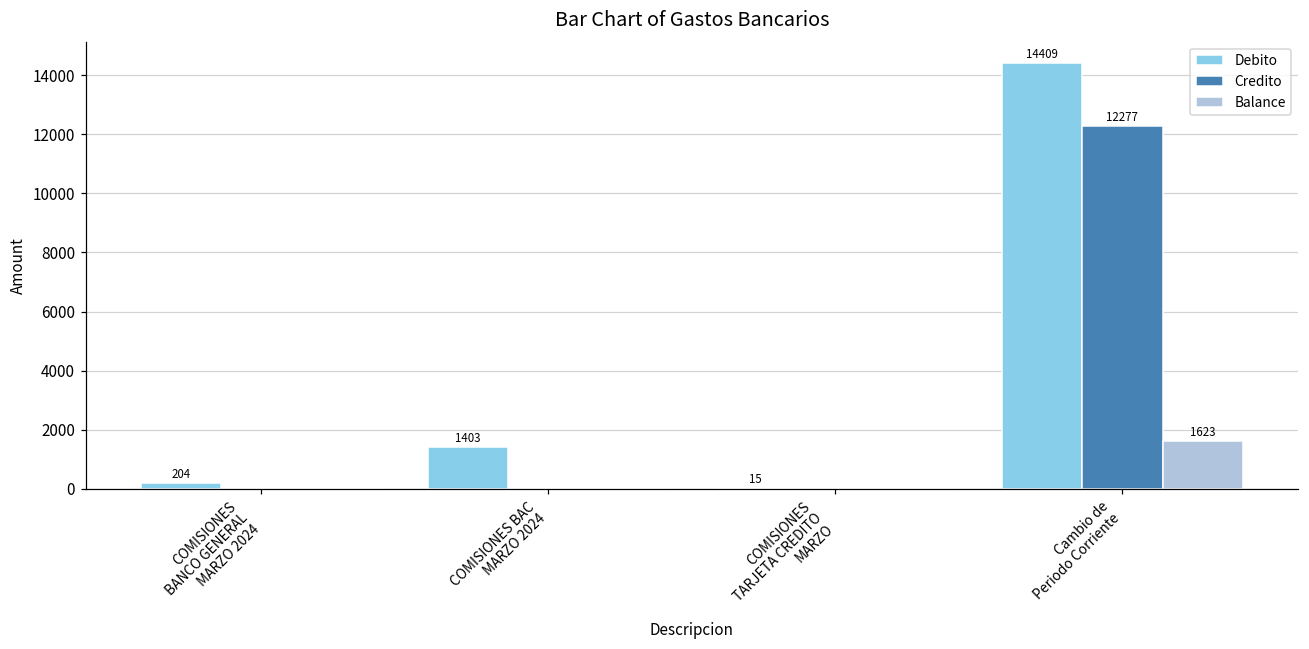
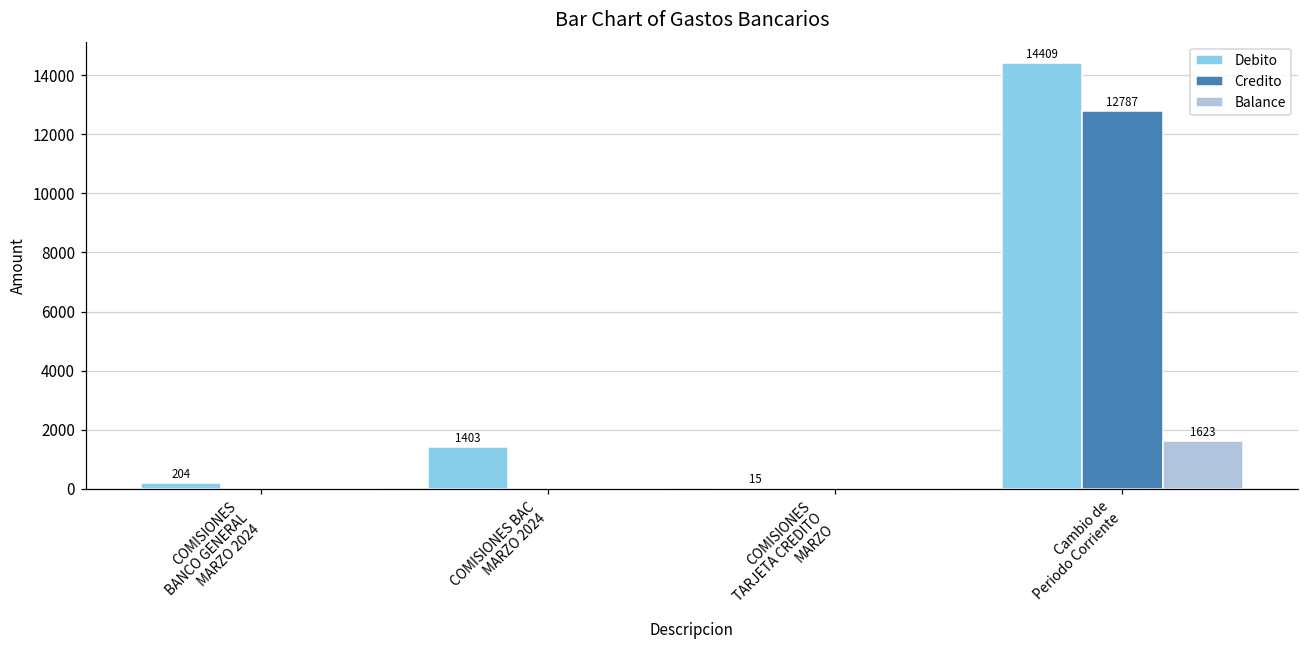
  {
    "Credito": {
-     "Cambio de Periodo Corriente": 12277
+     "Cambio de Periodo Corriente": 12787
    }
  }
